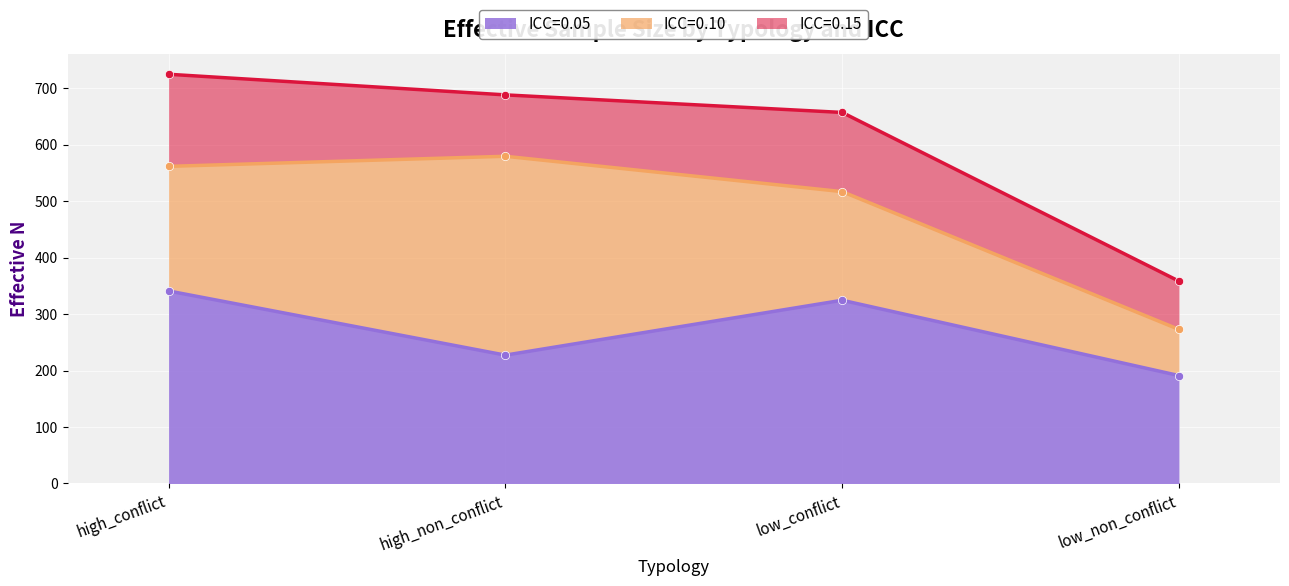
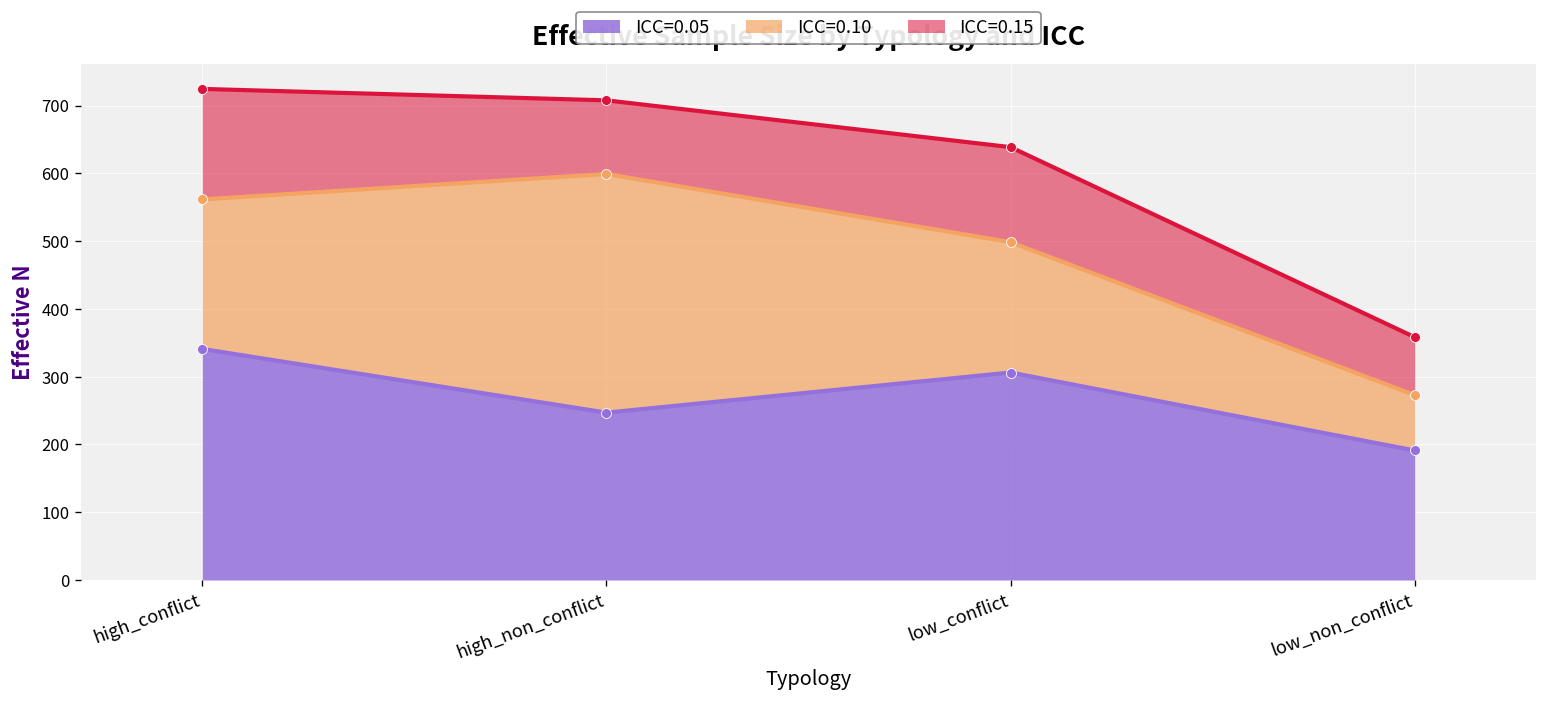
  {
    "ICC=0.05": {
      "high_conflict": 340,
-     "high_non_conflict": 230,
-     "low_conflict": 320,
+     "high_non_conflict": 250,
+     "low_conflict": 310,
      "low_non_conflict": 190
    },
    "ICC=0.10": {
      "high_conflict": 220,
      "high_non_conflict": 350,
      "low_conflict": 190,
      "low_non_conflict": 80
    },
    "ICC=0.15": {
      "high_conflict": 160,
      "high_non_conflict": 110,
      "low_conflict": 140,
      "low_non_conflict": 90
    }
  }
